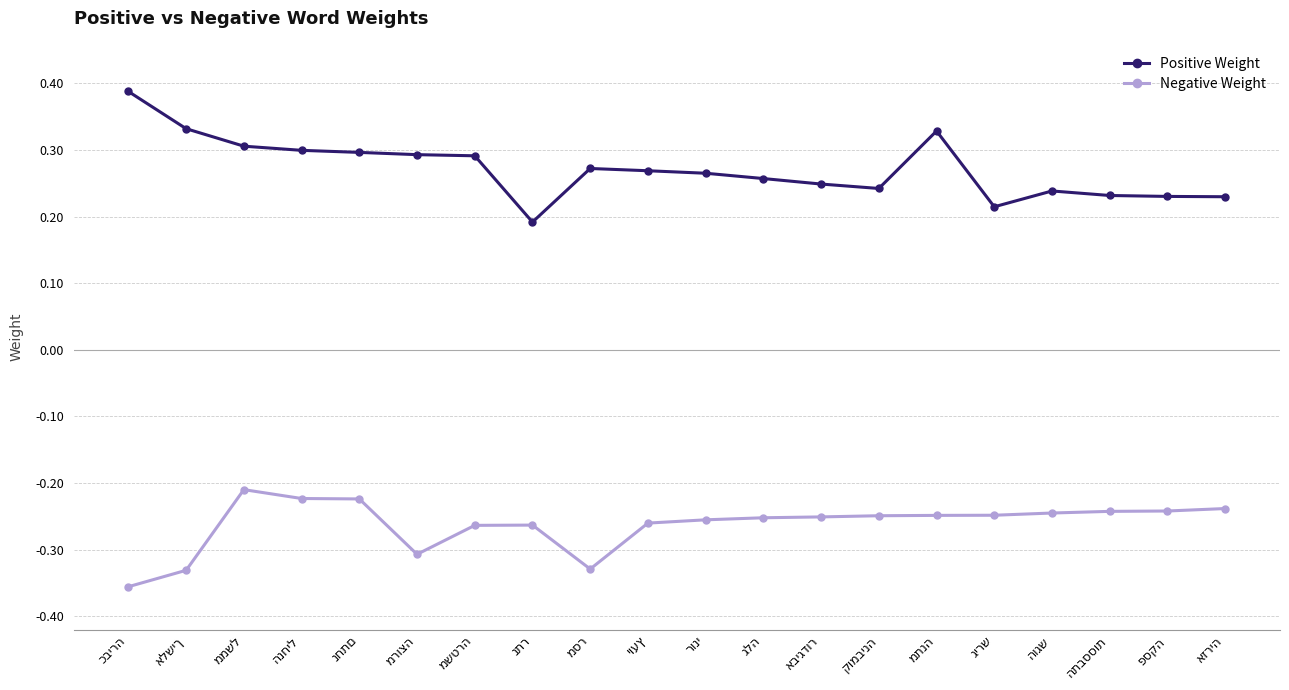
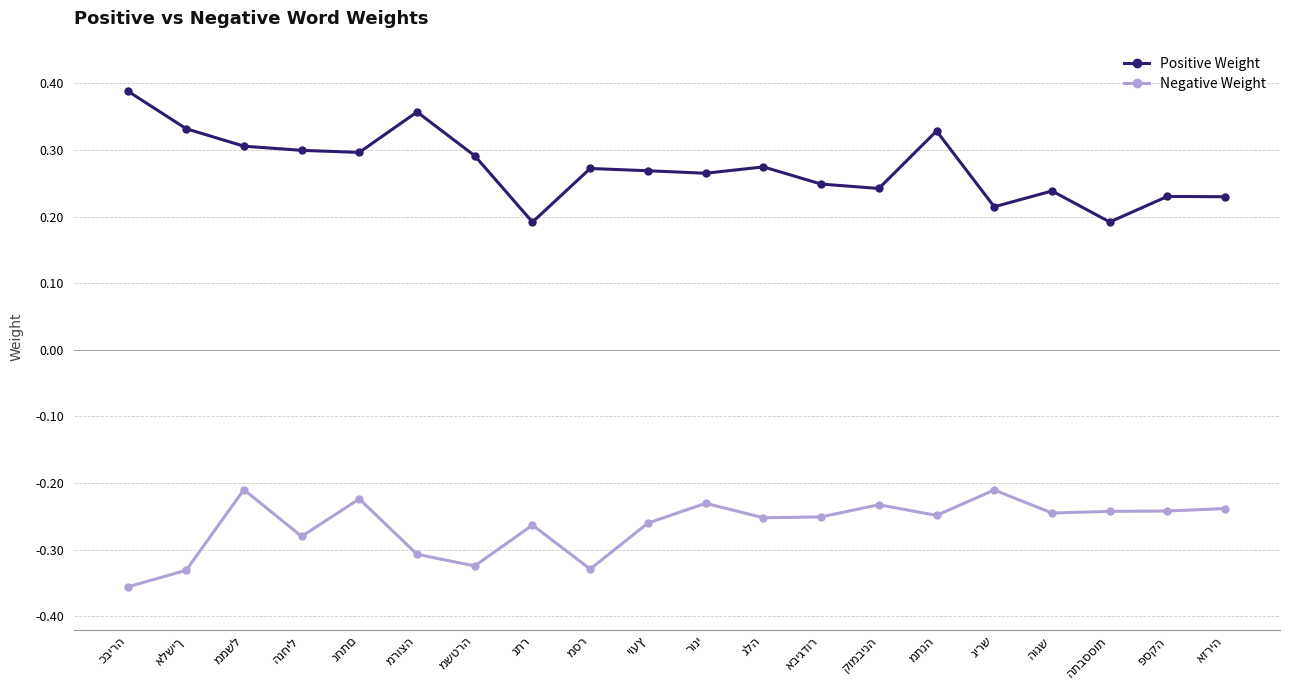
  {
    "Positive Weight": {
      "כבירה": 0.39,
      "אלשיך": 0.33,
      "ממשל": 0.31,
      "הנחיל": 0.30,
      "נחתם": 0.30,
-     "מרוצה": 0.29,
+     "מרוצה": 0.36,
      "משטרה": 0.29,
      "נתר": 0.19,
      "מסר": 0.27,
      "יועץ": 0.27,
      "רוני": 0.27,
-     "גלה": 0.26,
+     "גלה": 0.27,
      "אביגדור": 0.25,
      "קומבינה": 0.24,
      "מתנה": 0.33,
      "גירש": 0.21,
      "הוגש": 0.24,
-     "התבססות": 0.23,
+     "התבססות": 0.19,
      "פסקה": 0.23,
      "אזריה": 0.23
    },
    "Negative Weight": {
      "כבירה": -0.36,
      "אלשיך": -0.33,
      "ממשל": -0.21,
-     "הנחיל": -0.22,
+     "הנחיל": -0.28,
      "נחתם": -0.22,
      "מרוצה": -0.31,
-     "משטרה": -0.26,
+     "משטרה": -0.32,
      "נתר": -0.26,
      "מסר": -0.33,
      "יועץ": -0.26,
-     "רוני": -0.26,
+     "רוני": -0.23,
      "גלה": -0.25,
      "אביגדור": -0.25,
-     "קומבינה": -0.25,
+     "קומבינה": -0.23,
      "מתנה": -0.25,
-     "גירש": -0.25,
+     "גירש": -0.21,
      "הוגש": -0.24,
      "התבססות": -0.24,
      "פסקה": -0.24,
      "אזריה": -0.24
    }
  }
